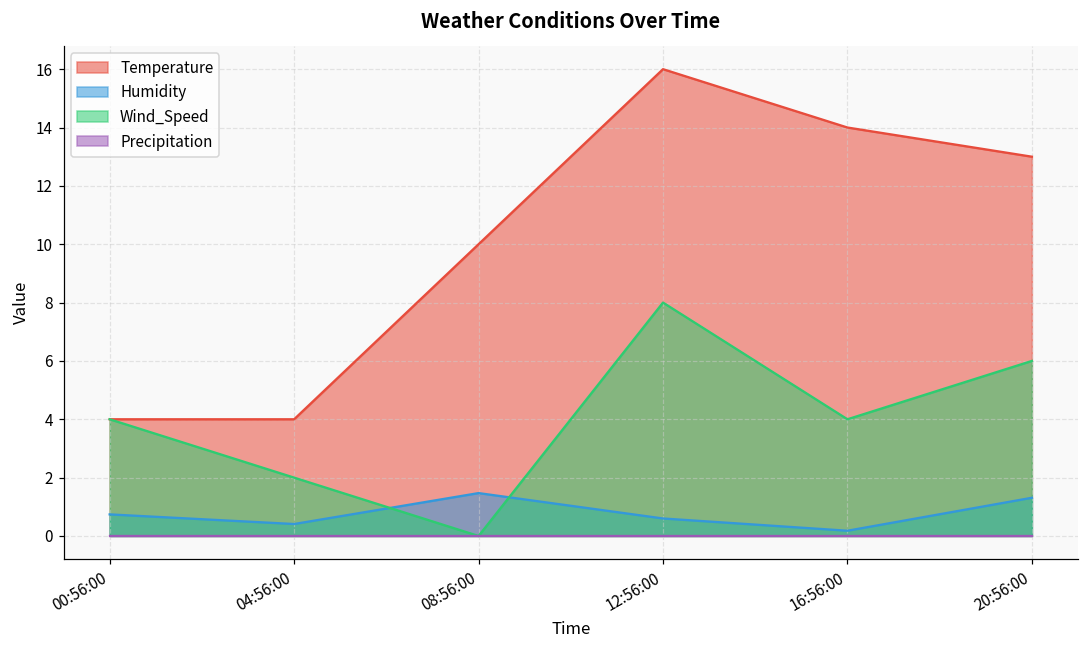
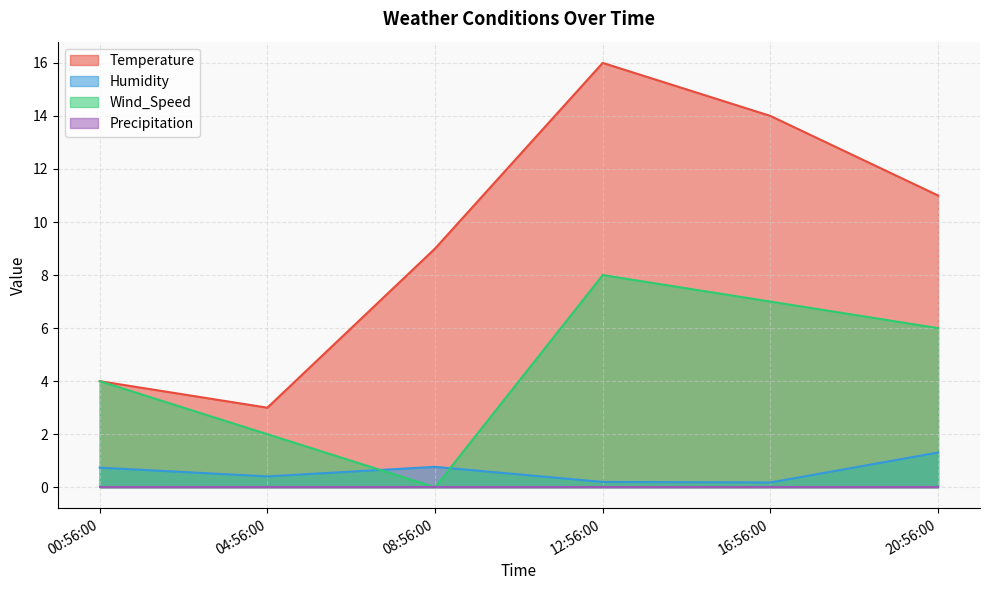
  {
    "Temperature": {
-     "04:56:00": 4,
-     "08:56:00": 10,
+     "04:56:00": 3,
+     "08:56:00": 9,
      "12:56:00": 16,
      "16:56:00": 14,
-     "20:56:00": 13
+     "20:56:00": 11
    },
    "Humidity": {
      "00:56:00": 0.7,
      "04:56:00": 0.4,
-     "08:56:00": 1.5,
-     "12:56:00": 0.6,
+     "08:56:00": 0.8,
+     "12:56:00": 0.2,
      "16:56:00": 0.2,
      "20:56:00": 1.3
    },
    "Wind_Speed": {
      "04:56:00": 2,
      "12:56:00": 8,
-     "16:56:00": 4,
+     "16:56:00": 7,
      "20:56:00": 6
    },
    "Precipitation": {
      "00:56:00": 0.0,
      "04:56:00": 0.0,
      "12:56:00": 0.0,
      "16:56:00": 0.0,
      "20:56:00": 0.0
    }
  }
